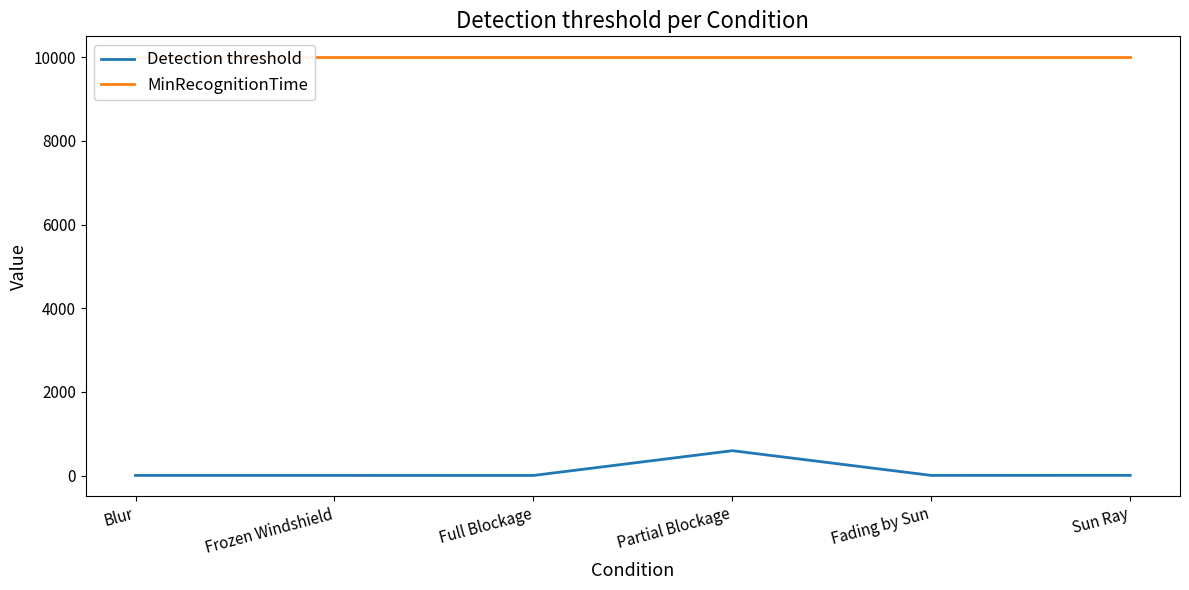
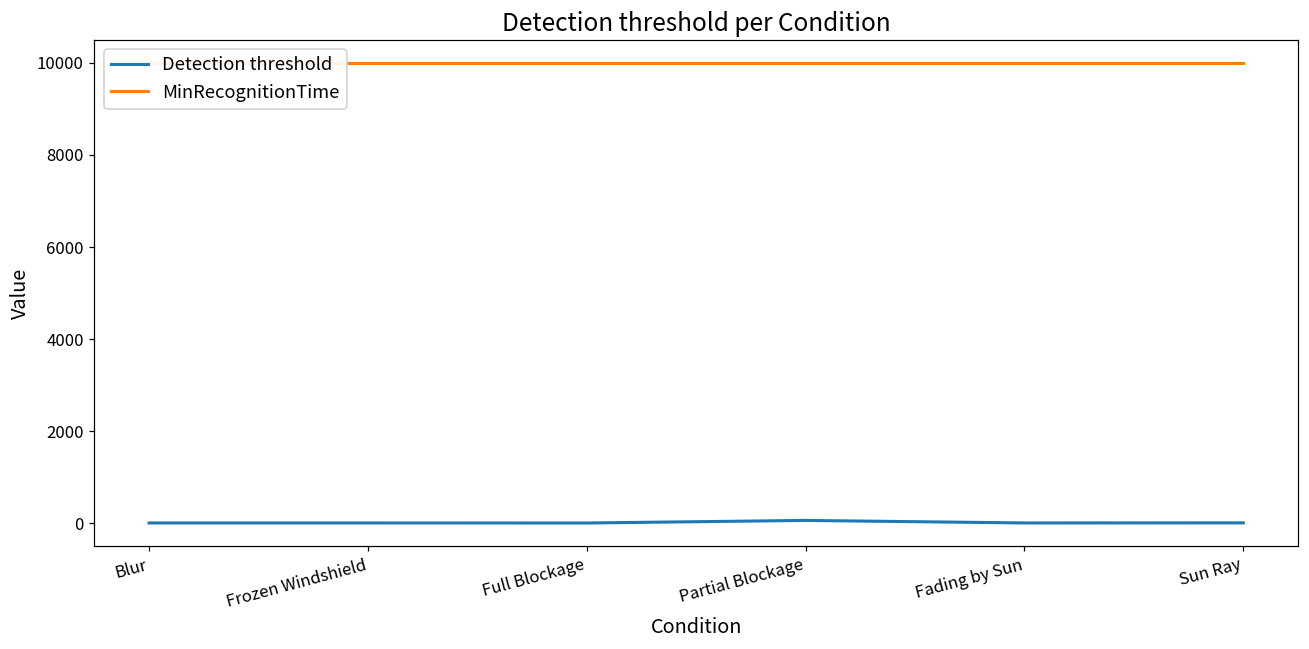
  {
    "Detection threshold": {
      "Blur": 0,
      "Frozen Windshield": 0,
      "Full Blockage": 0,
-     "Partial Blockage": 600,
+     "Partial Blockage": 100,
      "Fading by Sun": 0,
      "Sun Ray": 0
    },
    "MinRecognitionTime": {
      "Frozen Windshield": 10000,
      "Full Blockage": 10000,
      "Partial Blockage": 10000,
      "Fading by Sun": 10000,
      "Sun Ray": 10000
    }
  }
